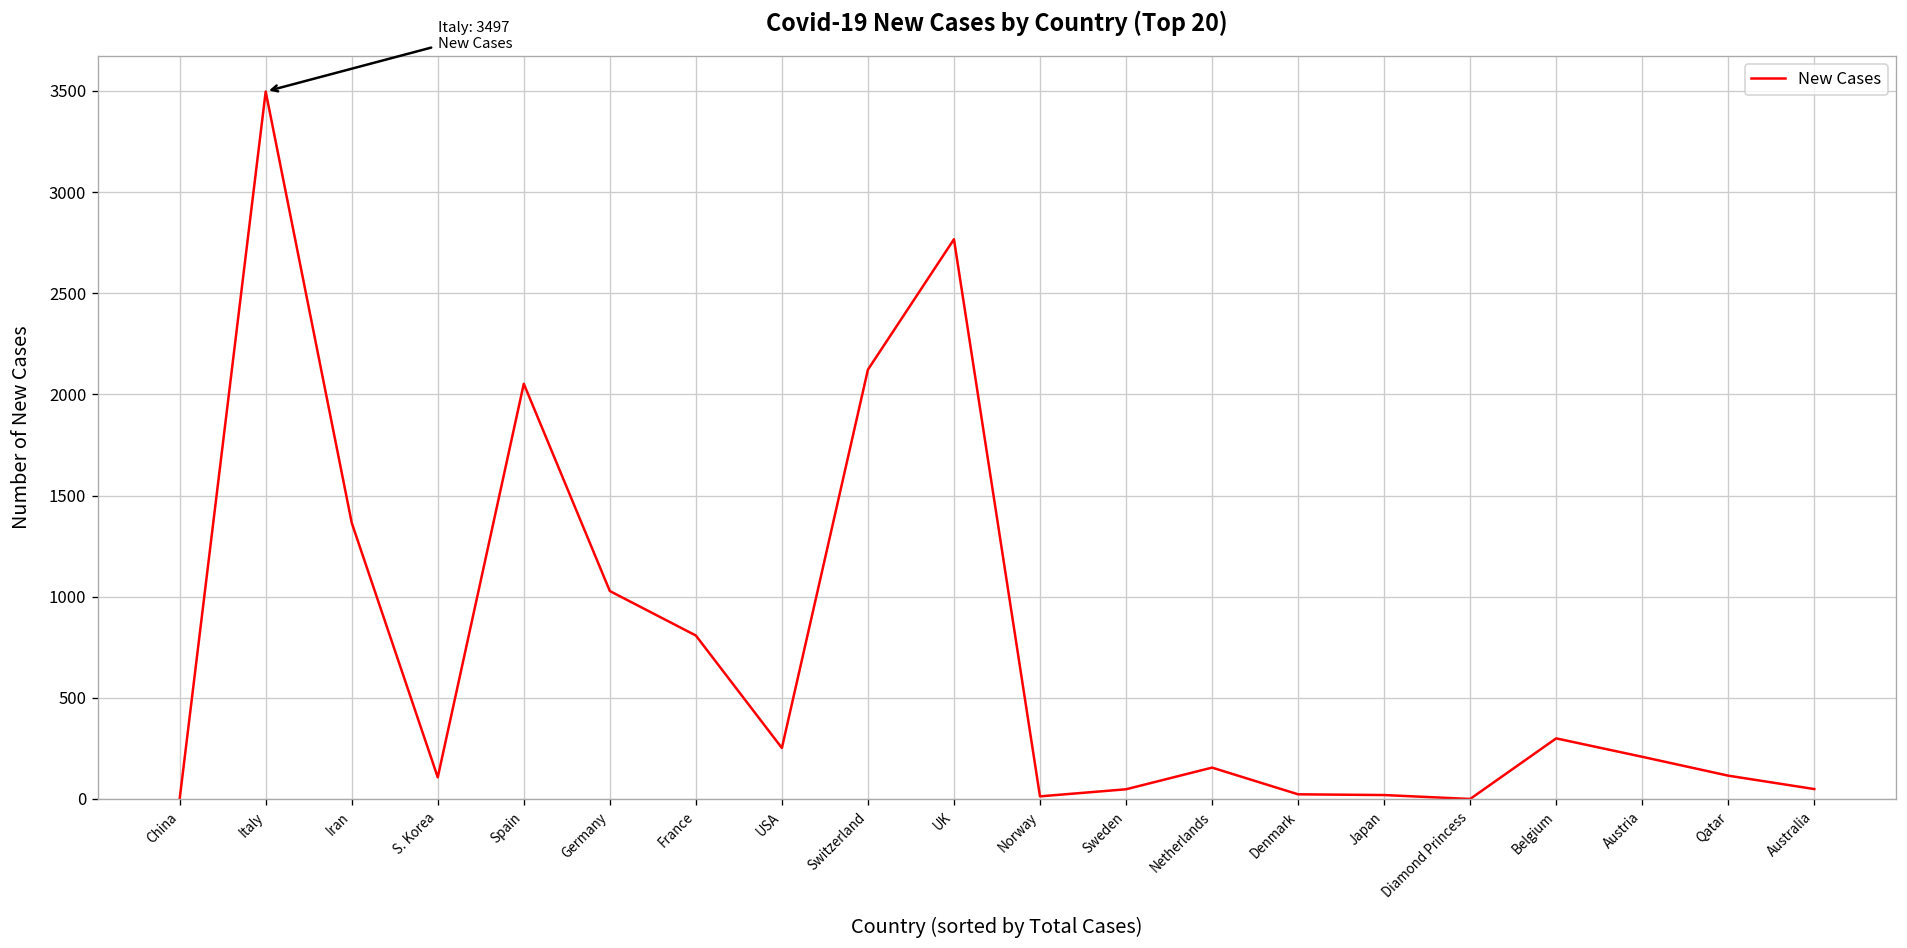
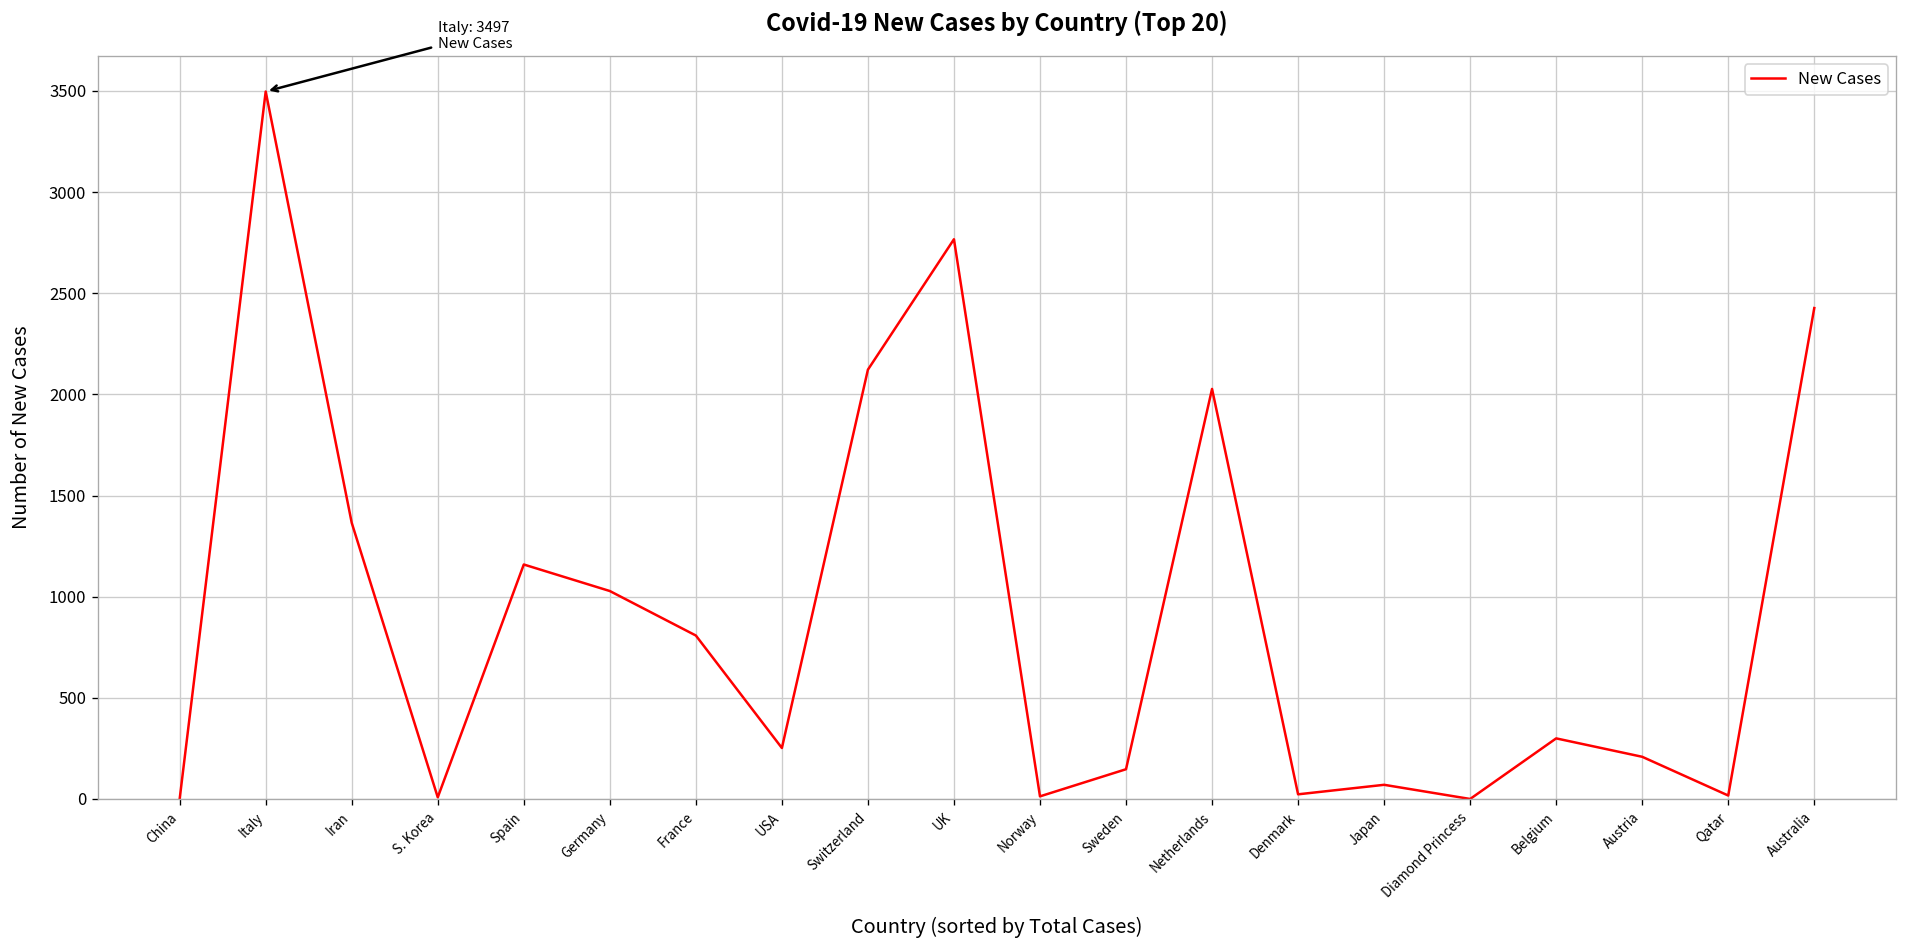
  {
    "China": 0,
    "Iran": 1370,
-   "S. Korea": 110,
-   "Spain": 2050,
+   "S. Korea": 10,
+   "Spain": 1160,
    "Germany": 1030,
    "France": 810,
    "USA": 250,
    "Switzerland": 2120,
    "UK": 2770,
    "Norway": 10,
-   "Sweden": 50,
-   "Netherlands": 160,
+   "Sweden": 150,
+   "Netherlands": 2030,
    "Denmark": 20,
-   "Japan": 20,
+   "Japan": 70,
    "Diamond Princess": 0,
    "Belgium": 300,
    "Austria": 210,
-   "Qatar": 120,
-   "Australia": 50
+   "Qatar": 20,
+   "Australia": 2430
  }
